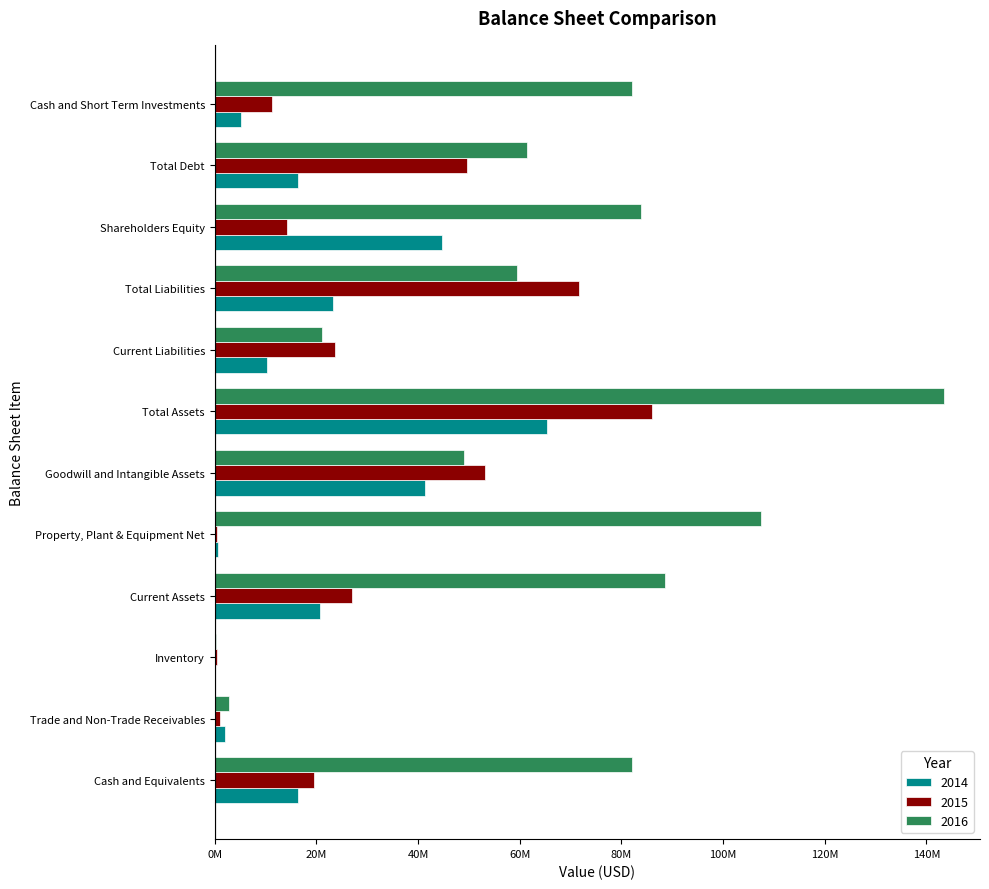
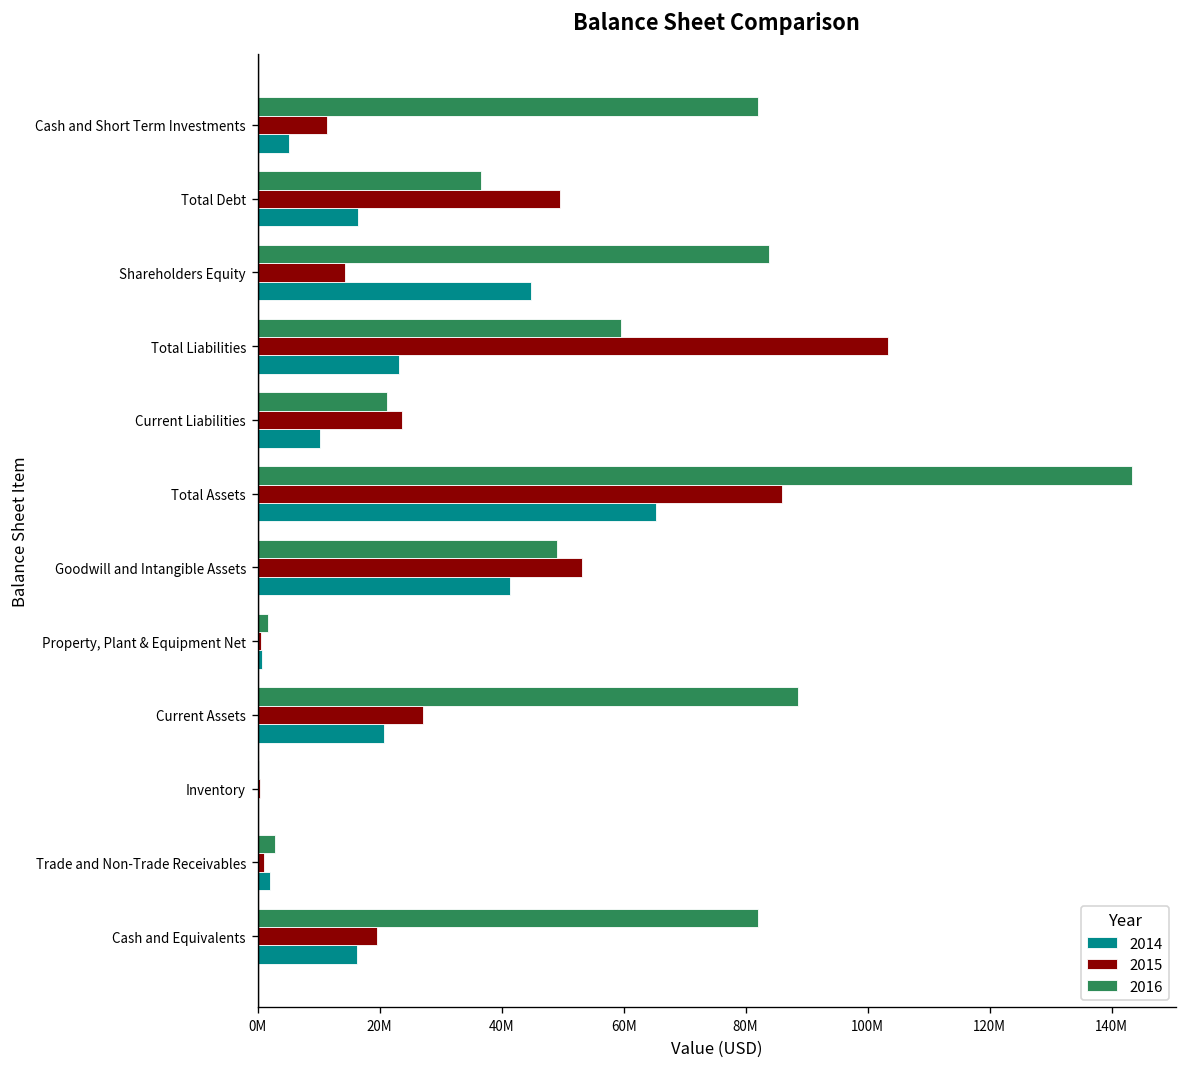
  {
    "2014": {
      "Cash and Short Term Investments": 5000000,
      "Total Debt": 16000000,
      "Shareholders Equity": 45000000,
      "Total Liabilities": 23000000,
      "Current Liabilities": 10000000,
      "Total Assets": 65000000,
      "Goodwill and Intangible Assets": 41000000,
      "Property, Plant & Equipment Net": 1000000,
      "Current Assets": 21000000,
      "Trade and Non-Trade Receivables": 2000000,
      "Cash and Equivalents": 16000000
    },
    "2015": {
      "Cash and Short Term Investments": 11000000,
      "Total Debt": 50000000,
      "Shareholders Equity": 14000000,
-     "Total Liabilities": 72000000,
+     "Total Liabilities": 103000000,
      "Current Liabilities": 24000000,
      "Total Assets": 86000000,
      "Goodwill and Intangible Assets": 53000000,
      "Property, Plant & Equipment Net": 1000000,
      "Current Assets": 27000000,
      "Trade and Non-Trade Receivables": 1000000,
      "Cash and Equivalents": 20000000
    },
    "2016": {
      "Cash and Short Term Investments": 82000000,
-     "Total Debt": 61000000,
+     "Total Debt": 37000000,
      "Shareholders Equity": 84000000,
      "Total Liabilities": 59000000,
      "Current Liabilities": 21000000,
      "Total Assets": 143000000,
      "Goodwill and Intangible Assets": 49000000,
-     "Property, Plant & Equipment Net": 107000000,
+     "Property, Plant & Equipment Net": 2000000,
      "Current Assets": 89000000,
      "Trade and Non-Trade Receivables": 3000000,
      "Cash and Equivalents": 82000000
    }
  }
